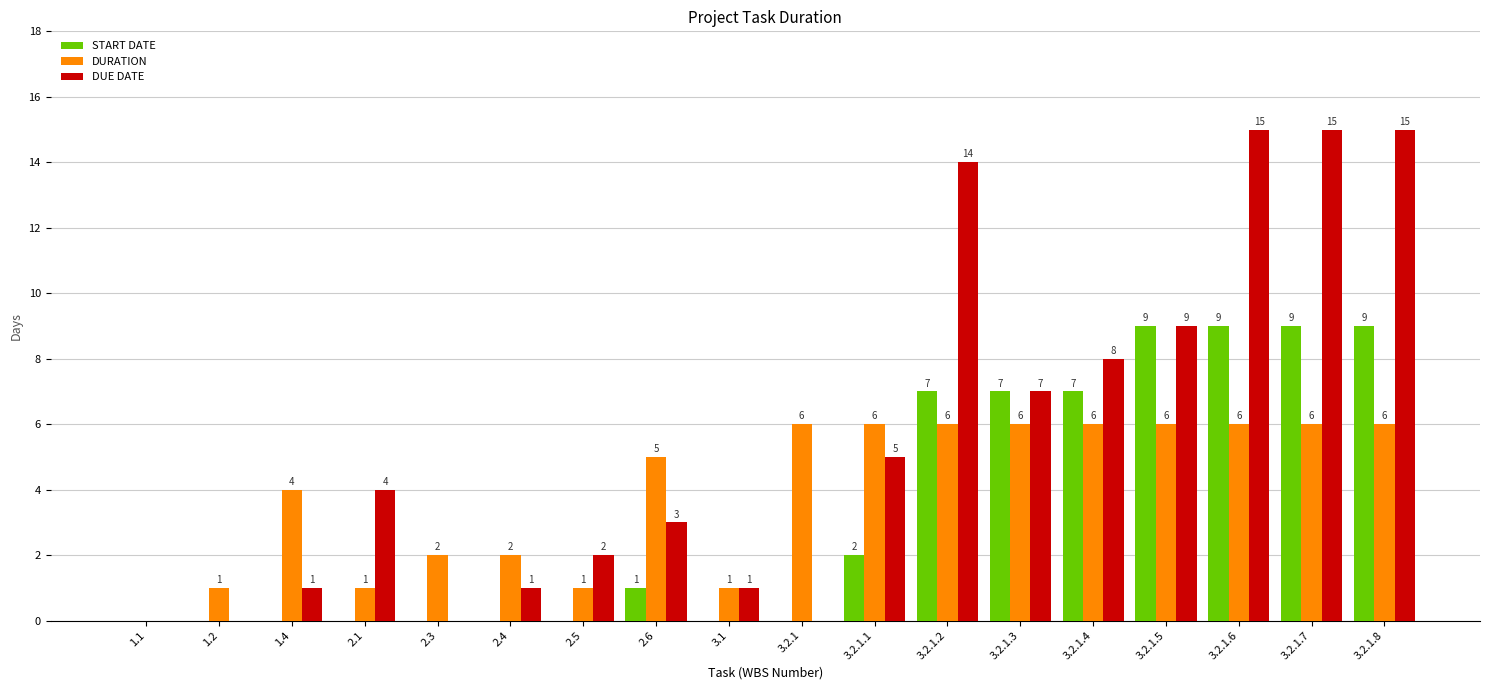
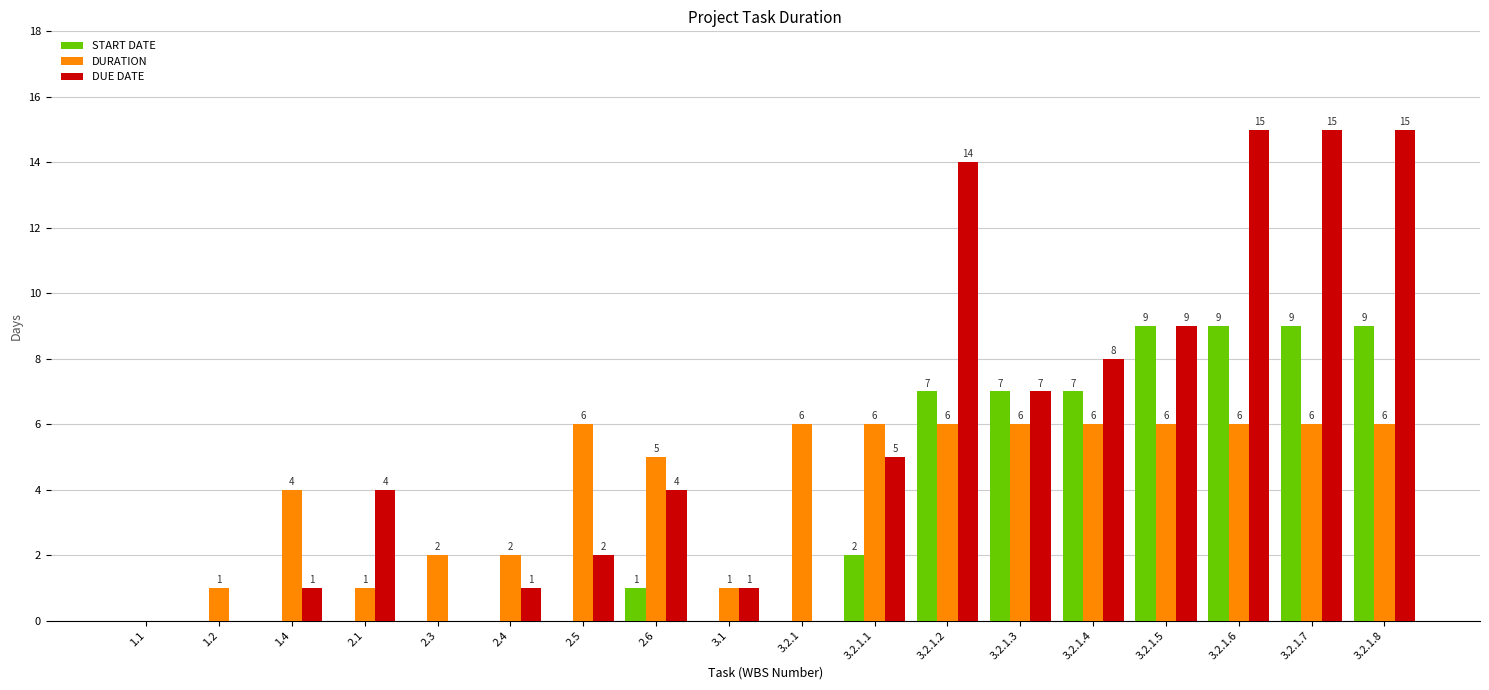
  {
    "START DATE": {
      "2.6": 1,
      "3.2.1.1": 2,
      "3.2.1.2": 7,
      "3.2.1.3": 7,
      "3.2.1.4": 7,
      "3.2.1.5": 9,
      "3.2.1.6": 9,
      "3.2.1.7": 9,
      "3.2.1.8": 9
    },
    "DURATION": {
      "1.2": 1,
      "1.4": 4,
      "2.1": 1,
      "2.3": 2,
      "2.4": 2,
-     "2.5": 1,
+     "2.5": 6,
      "2.6": 5,
      "3.1": 1,
      "3.2.1": 6,
      "3.2.1.1": 6,
      "3.2.1.2": 6,
      "3.2.1.3": 6,
      "3.2.1.4": 6,
      "3.2.1.5": 6,
      "3.2.1.6": 6,
      "3.2.1.7": 6,
      "3.2.1.8": 6
    },
    "DUE DATE": {
      "1.4": 1,
      "2.1": 4,
      "2.4": 1,
      "2.5": 2,
-     "2.6": 3,
+     "2.6": 4,
      "3.1": 1,
      "3.2.1.1": 5,
      "3.2.1.2": 14,
      "3.2.1.3": 7,
      "3.2.1.4": 8,
      "3.2.1.5": 9,
      "3.2.1.6": 15,
      "3.2.1.7": 15,
      "3.2.1.8": 15
    }
  }
